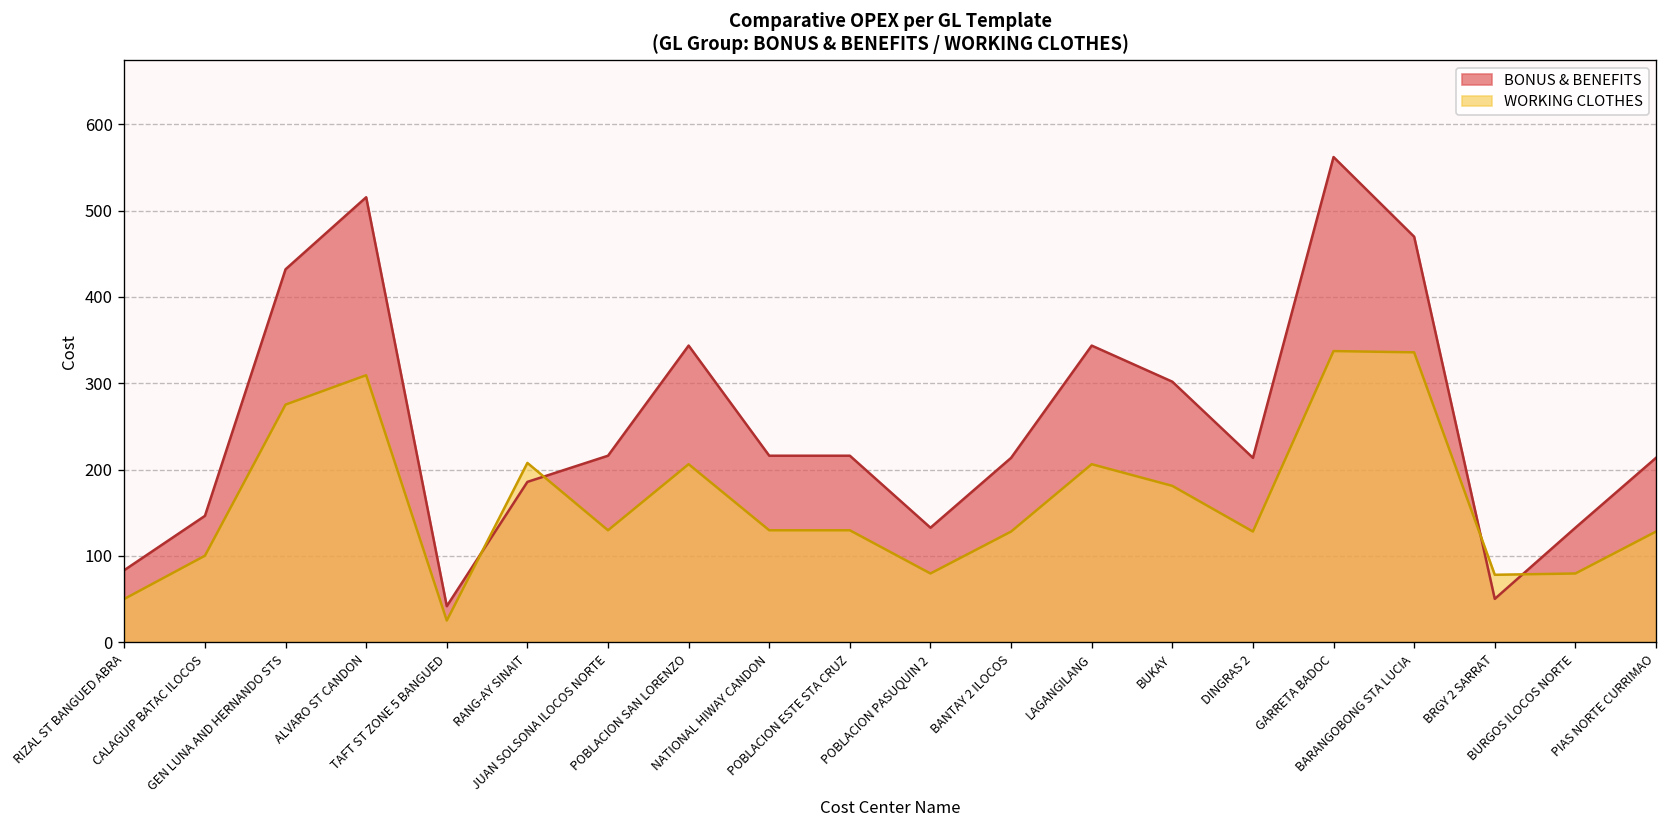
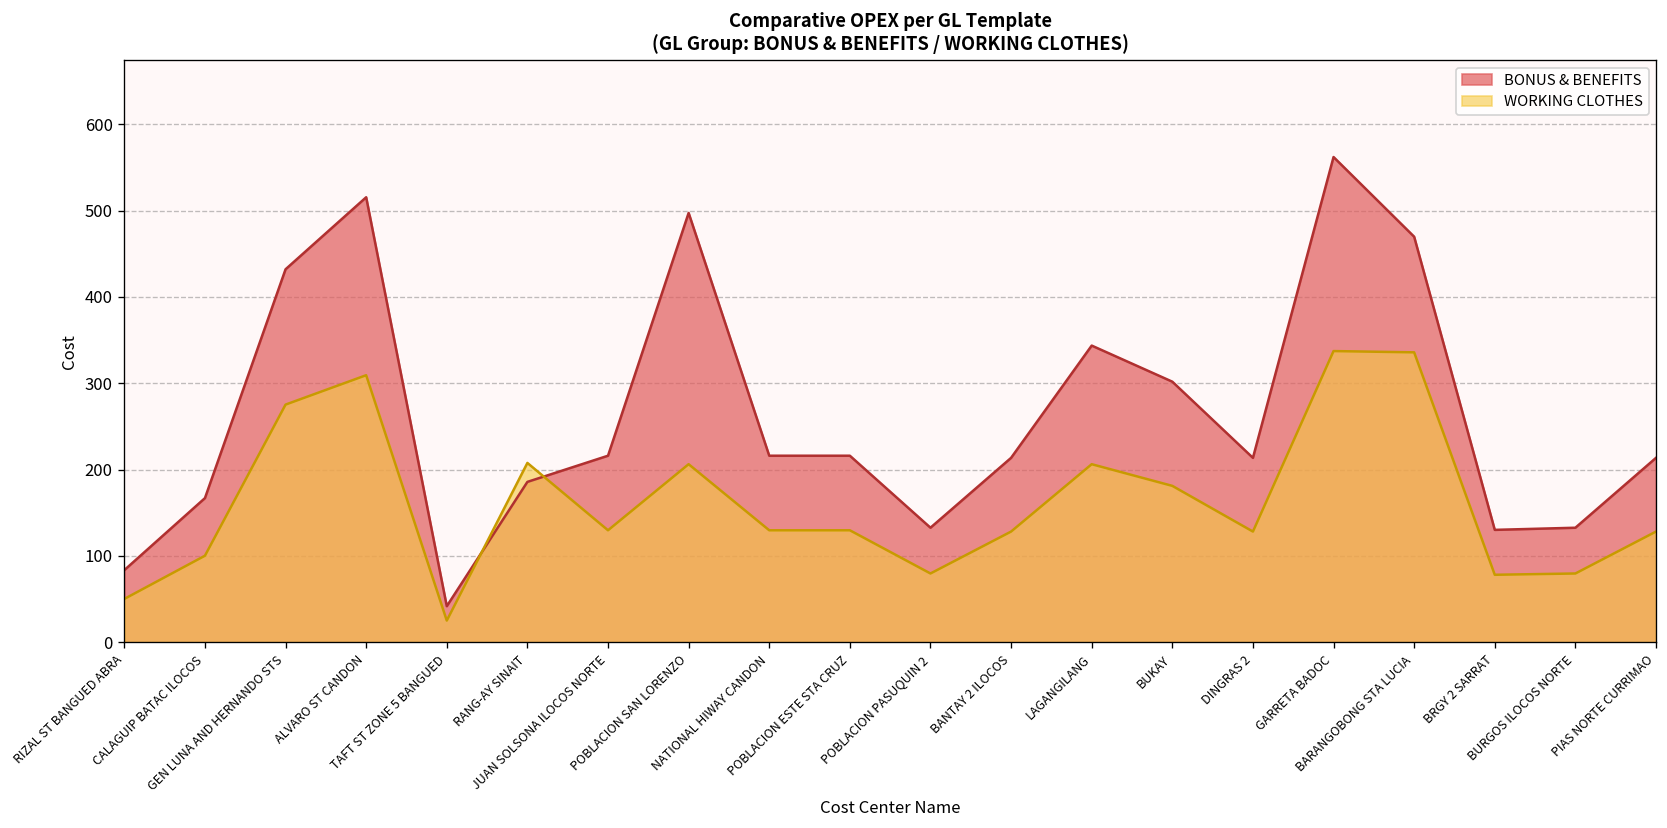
  {
    "BONUS & BENEFITS": {
      "RIZAL ST BANGUED ABRA": 80,
-     "CALAGUIP BATAC ILOCOS": 150,
+     "CALAGUIP BATAC ILOCOS": 170,
      "GEN LUNA AND HERNANDO STS": 430,
      "ALVARO ST CANDON": 520,
      "TAFT ST ZONE 5 BANGUED": 40,
      "RANG-AY SINAIT": 190,
      "JUAN SOLSONA ILOCOS NORTE": 220,
-     "POBLACION SAN LORENZO": 340,
+     "POBLACION SAN LORENZO": 500,
      "NATIONAL HIWAY CANDON": 220,
      "POBLACION ESTE STA CRUZ": 220,
      "POBLACION PASUQUIN 2": 130,
      "BANTAY 2 ILOCOS": 210,
      "LAGANGILANG": 340,
      "BUKAY": 300,
      "DINGRAS 2": 210,
      "GARRETA BADOC": 560,
      "BARANGOBONG STA LUCIA": 470,
-     "BRGY 2 SARRAT": 50,
+     "BRGY 2 SARRAT": 130,
      "BURGOS ILOCOS NORTE": 130,
      "PIAS NORTE CURRIMAO": 210
    },
    "WORKING CLOTHES": {
      "RIZAL ST BANGUED ABRA": 50,
      "CALAGUIP BATAC ILOCOS": 100,
      "GEN LUNA AND HERNANDO STS": 280,
      "ALVARO ST CANDON": 310,
      "TAFT ST ZONE 5 BANGUED": 30,
      "RANG-AY SINAIT": 210,
      "JUAN SOLSONA ILOCOS NORTE": 130,
      "POBLACION SAN LORENZO": 210,
      "NATIONAL HIWAY CANDON": 130,
      "POBLACION ESTE STA CRUZ": 130,
      "POBLACION PASUQUIN 2": 80,
      "BANTAY 2 ILOCOS": 130,
      "LAGANGILANG": 210,
      "BUKAY": 180,
      "DINGRAS 2": 130,
      "GARRETA BADOC": 340,
      "BARANGOBONG STA LUCIA": 340,
      "BRGY 2 SARRAT": 80,
      "BURGOS ILOCOS NORTE": 80,
      "PIAS NORTE CURRIMAO": 130
    }
  }
